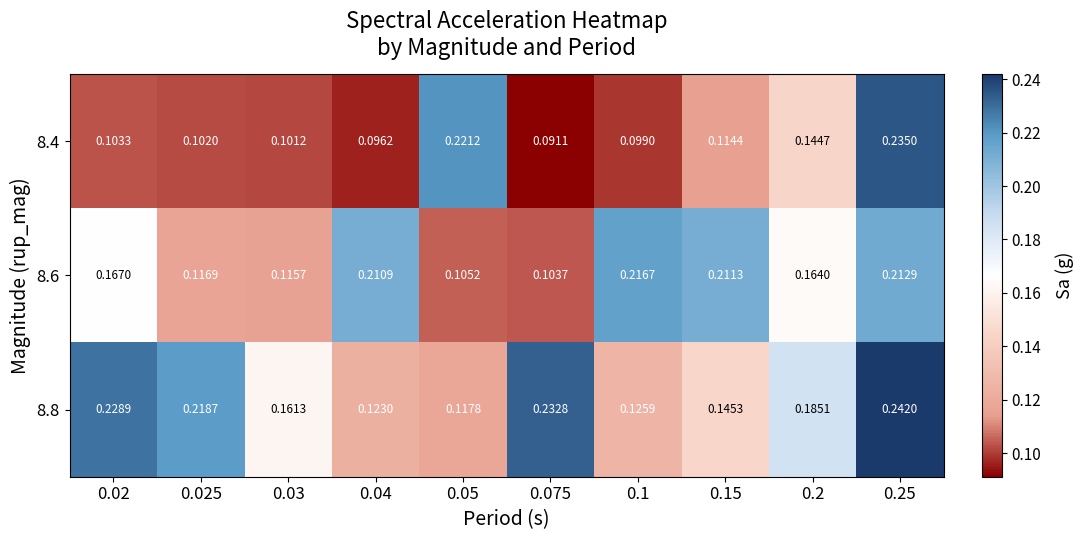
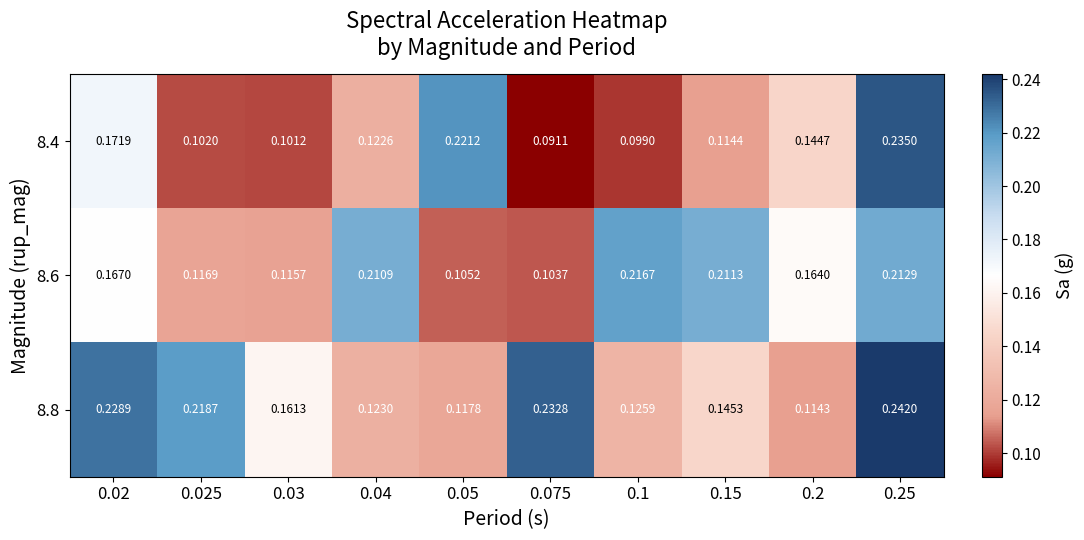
  {
    "8.4": {
-     "0.02": 0.1033,
+     "0.02": 0.1719,
      "0.025": 0.1020,
      "0.03": 0.1012,
-     "0.04": 0.0962,
+     "0.04": 0.1226,
      "0.05": 0.2212,
      "0.075": 0.0911,
      "0.1": 0.0990,
      "0.15": 0.1144,
      "0.2": 0.1447,
      "0.25": 0.2350
    },
    "8.6": {
      "0.02": 0.1670,
      "0.025": 0.1169,
      "0.03": 0.1157,
      "0.04": 0.2109,
      "0.05": 0.1052,
      "0.075": 0.1037,
      "0.1": 0.2167,
      "0.15": 0.2113,
      "0.2": 0.1640,
      "0.25": 0.2129
    },
    "8.8": {
      "0.02": 0.2289,
      "0.025": 0.2187,
      "0.03": 0.1613,
      "0.04": 0.1230,
      "0.05": 0.1178,
      "0.075": 0.2328,
      "0.1": 0.1259,
      "0.15": 0.1453,
-     "0.2": 0.1851,
+     "0.2": 0.1143,
      "0.25": 0.2420
    }
  }
